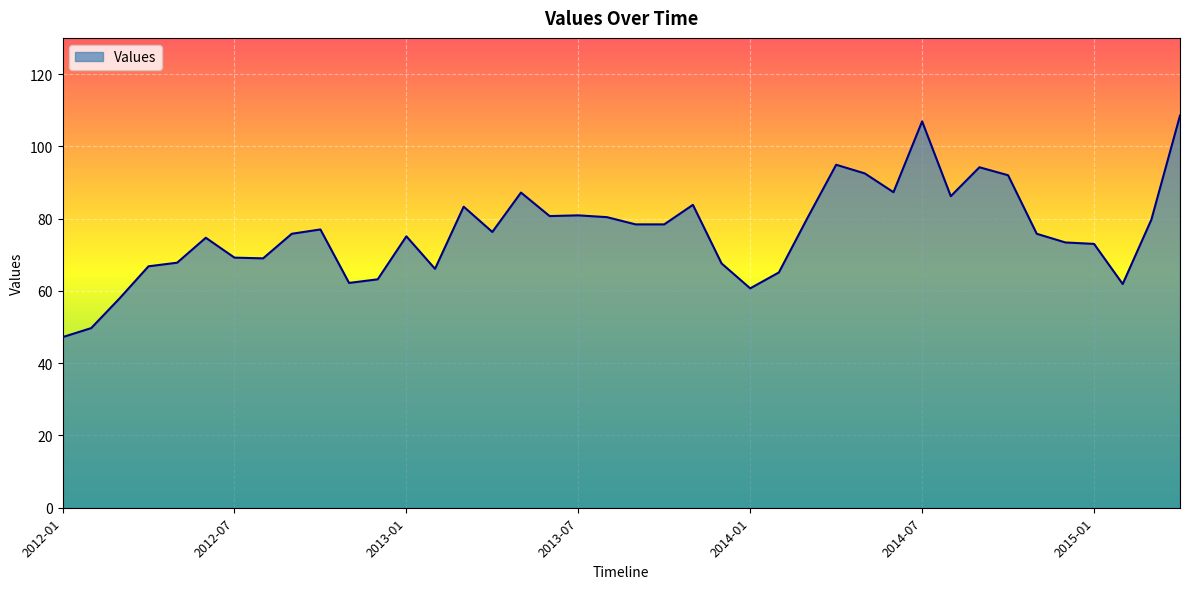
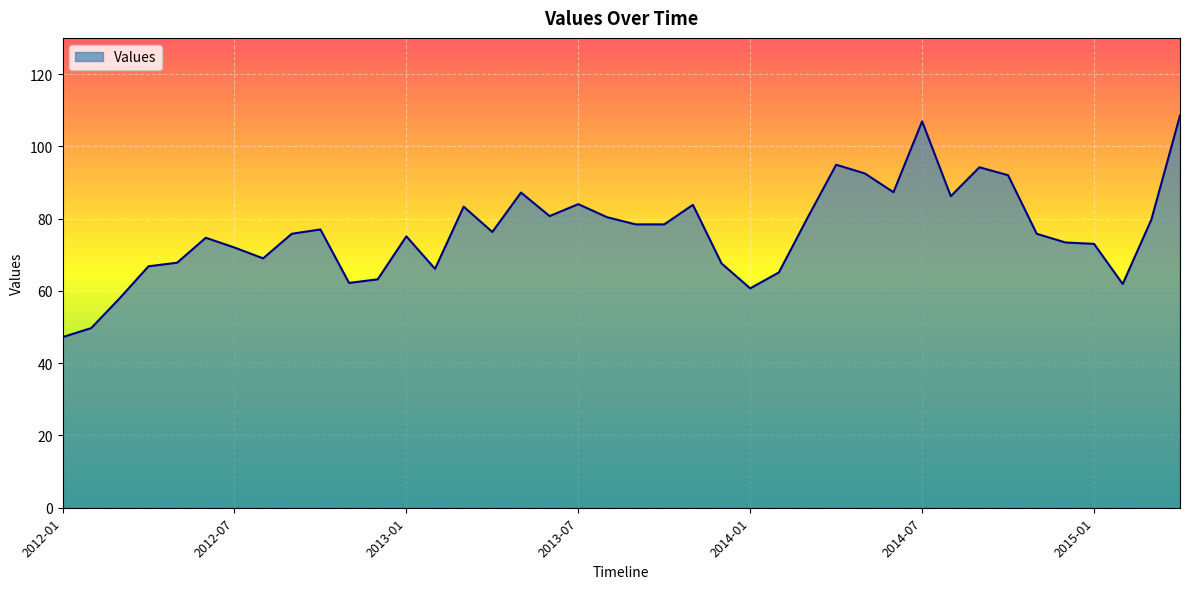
  {
    "2012-01": 47,
-   "2012-07": 69,
+   "2012-07": 72,
    "2013-01": 75,
-   "2013-07": 81,
+   "2013-07": 84,
    "2014-01": 61,
    "2014-07": 107,
    "2015-01": 73
  }
